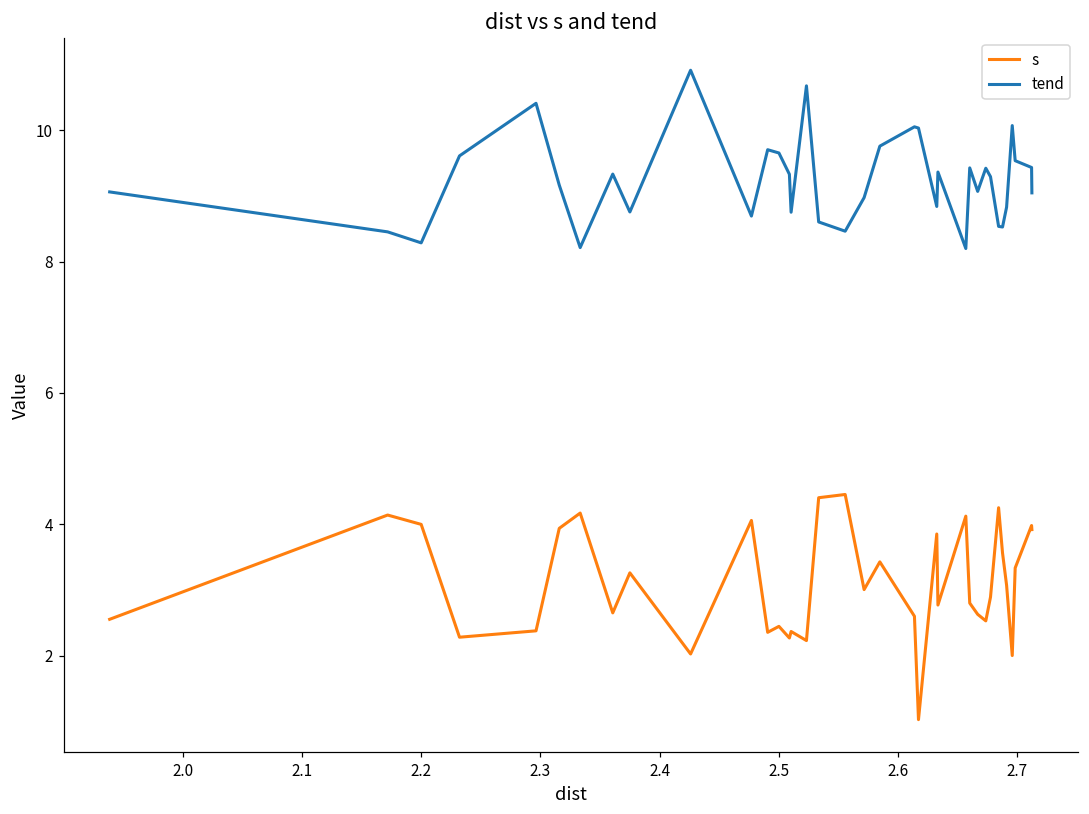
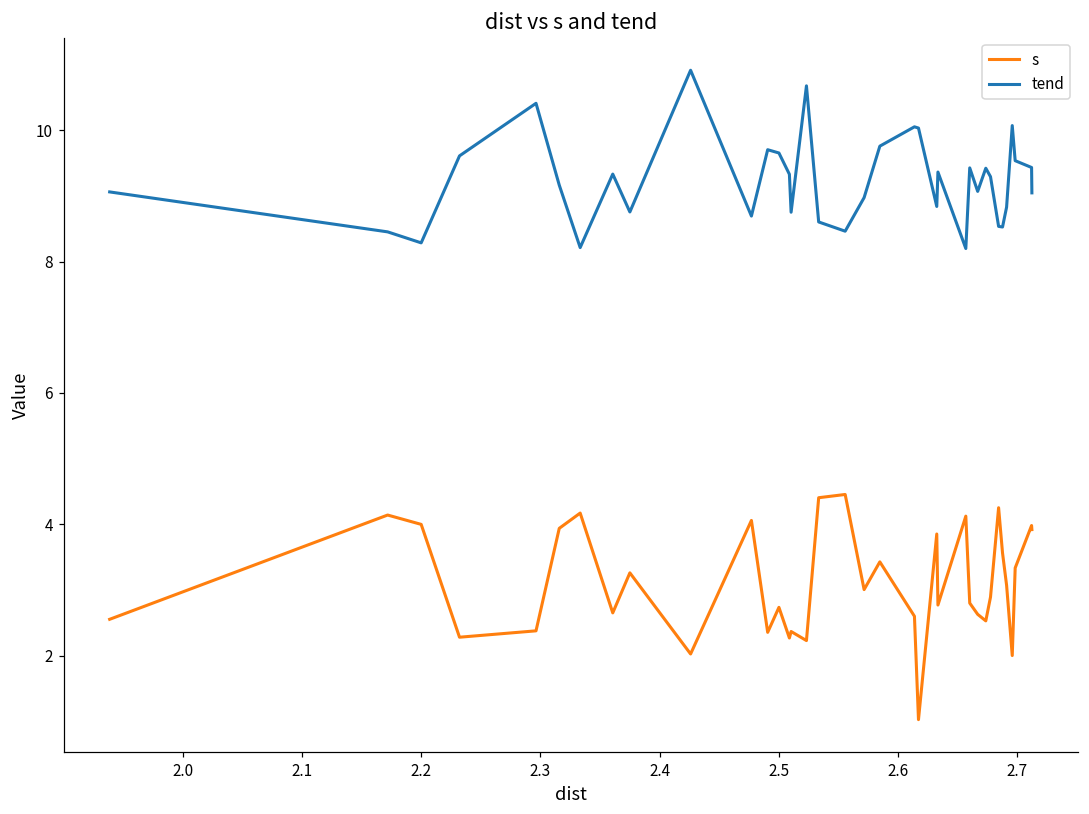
  {
    "s": {
      "2.2": 4.0,
-     "2.5": 2.4
+     "2.5": 2.7
    },
    "tend": {
      "2.2": 8.3,
      "2.5": 9.7
    }
  }
